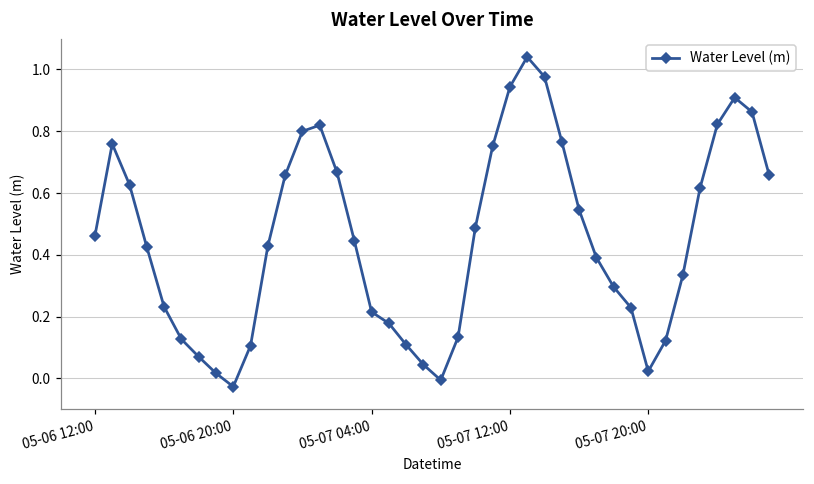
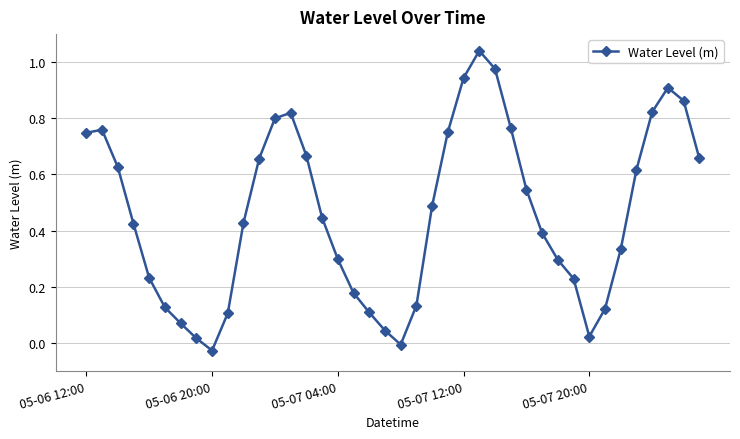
  {
-   "05-06 12:00": 0.46,
+   "05-06 12:00": 0.75,
    "05-06 20:00": -0.03,
-   "05-07 04:00": 0.21,
+   "05-07 04:00": 0.30,
    "05-07 12:00": 0.94,
    "05-07 20:00": 0.02
  }
